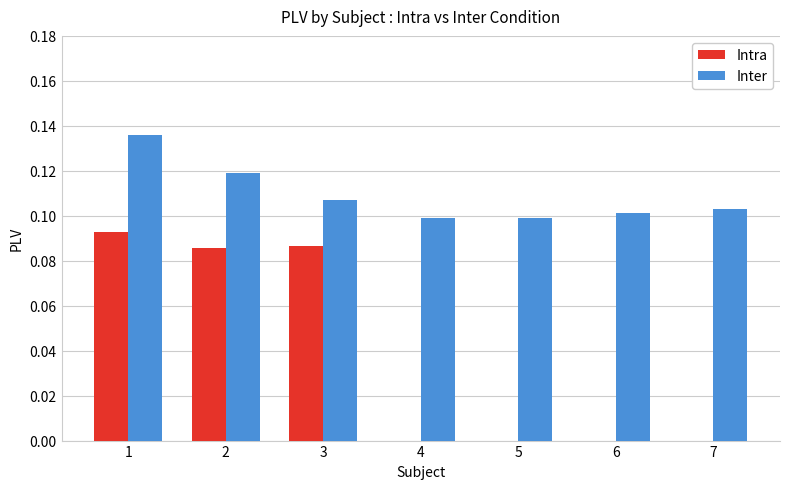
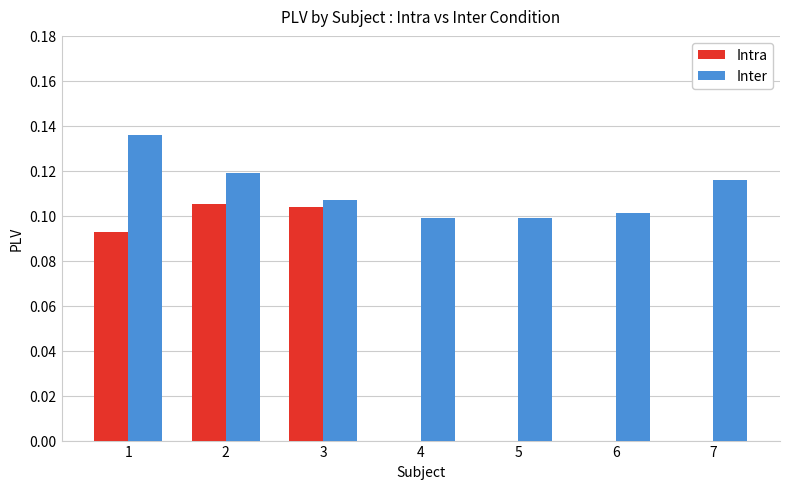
  {
    "Intra": {
      "1": 0.093,
-     "2": 0.086,
-     "3": 0.086,
+     "2": 0.105,
+     "3": 0.104,
      "4": 0.000,
      "5": 0.000,
      "6": 0.000,
      "7": 0.000
    },
    "Inter": {
      "1": 0.136,
      "2": 0.119,
      "3": 0.107,
      "4": 0.099,
      "5": 0.099,
      "6": 0.101,
-     "7": 0.103
+     "7": 0.116
    }
  }
